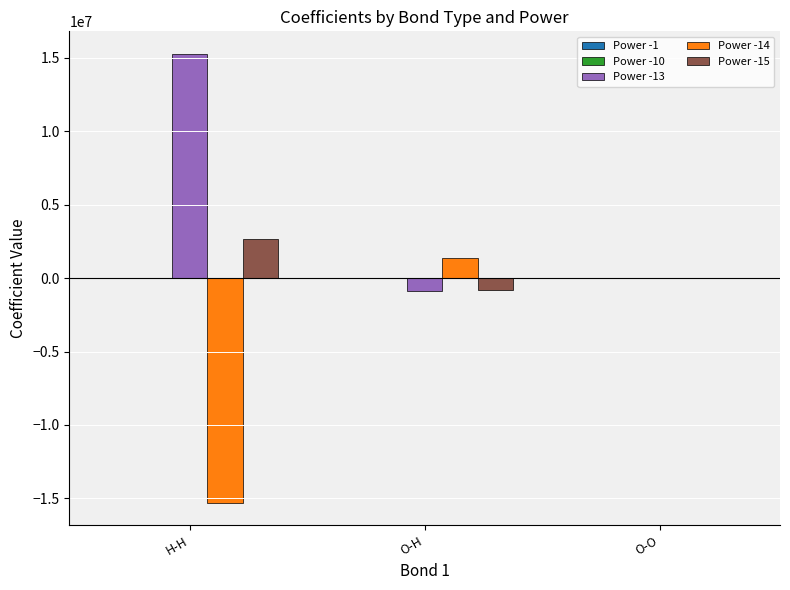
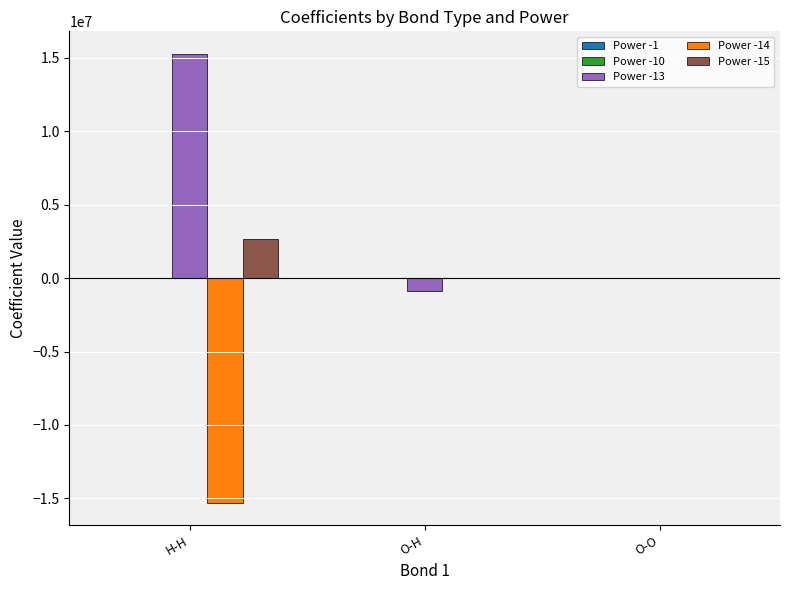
  {
    "Power -10": {
      "H-H": 0,
      "O-H": 0
    },
    "Power -13": {
      "H-H": 15300000,
      "O-H": -900000,
      "O-O": 0
    },
    "Power -14": {
      "H-H": -15300000,
-     "O-H": 1300000,
+     "O-H": 0,
      "O-O": 0
    },
    "Power -15": {
      "H-H": 2700000,
-     "O-H": -800000,
+     "O-H": 0,
      "O-O": 0
    }
  }
